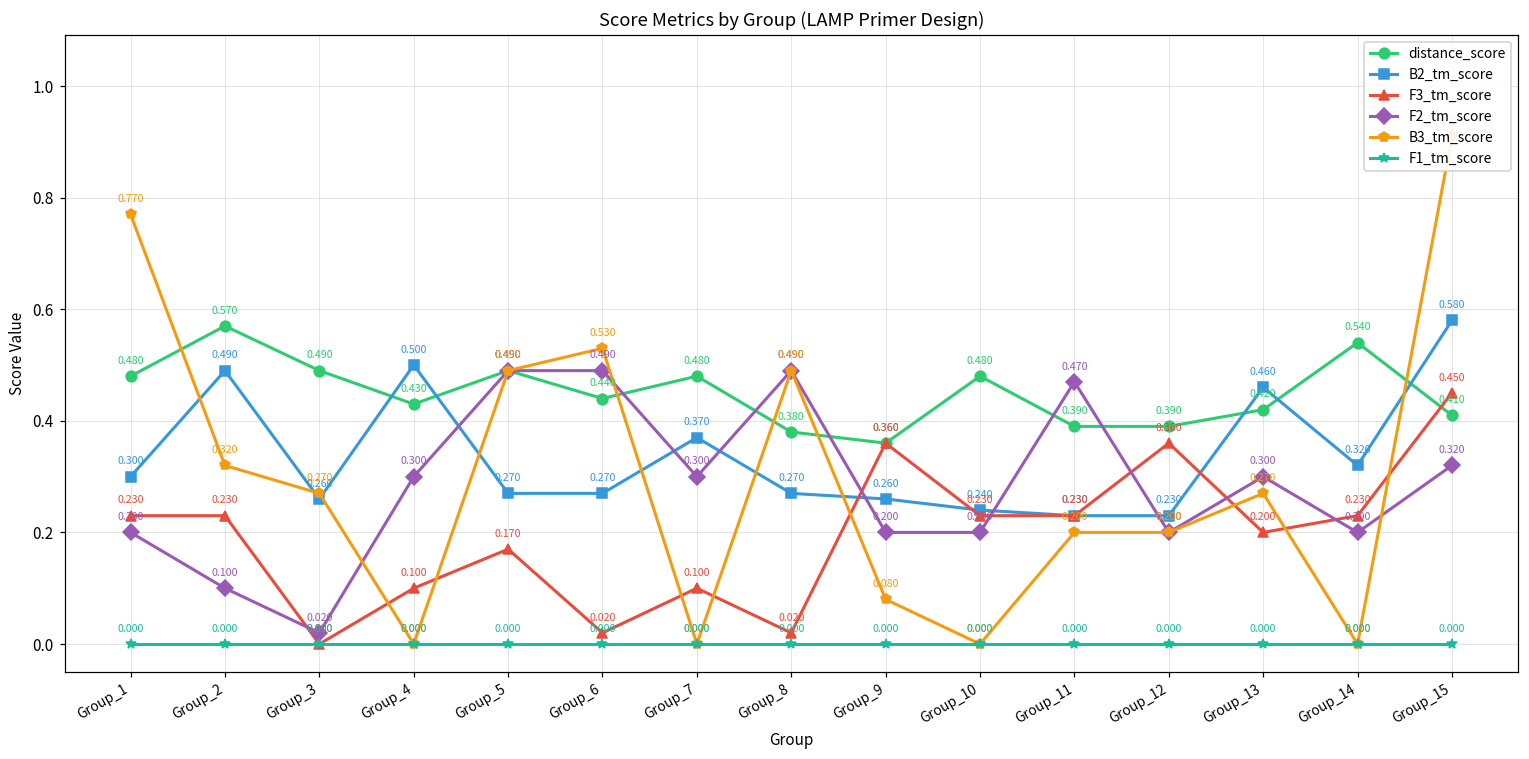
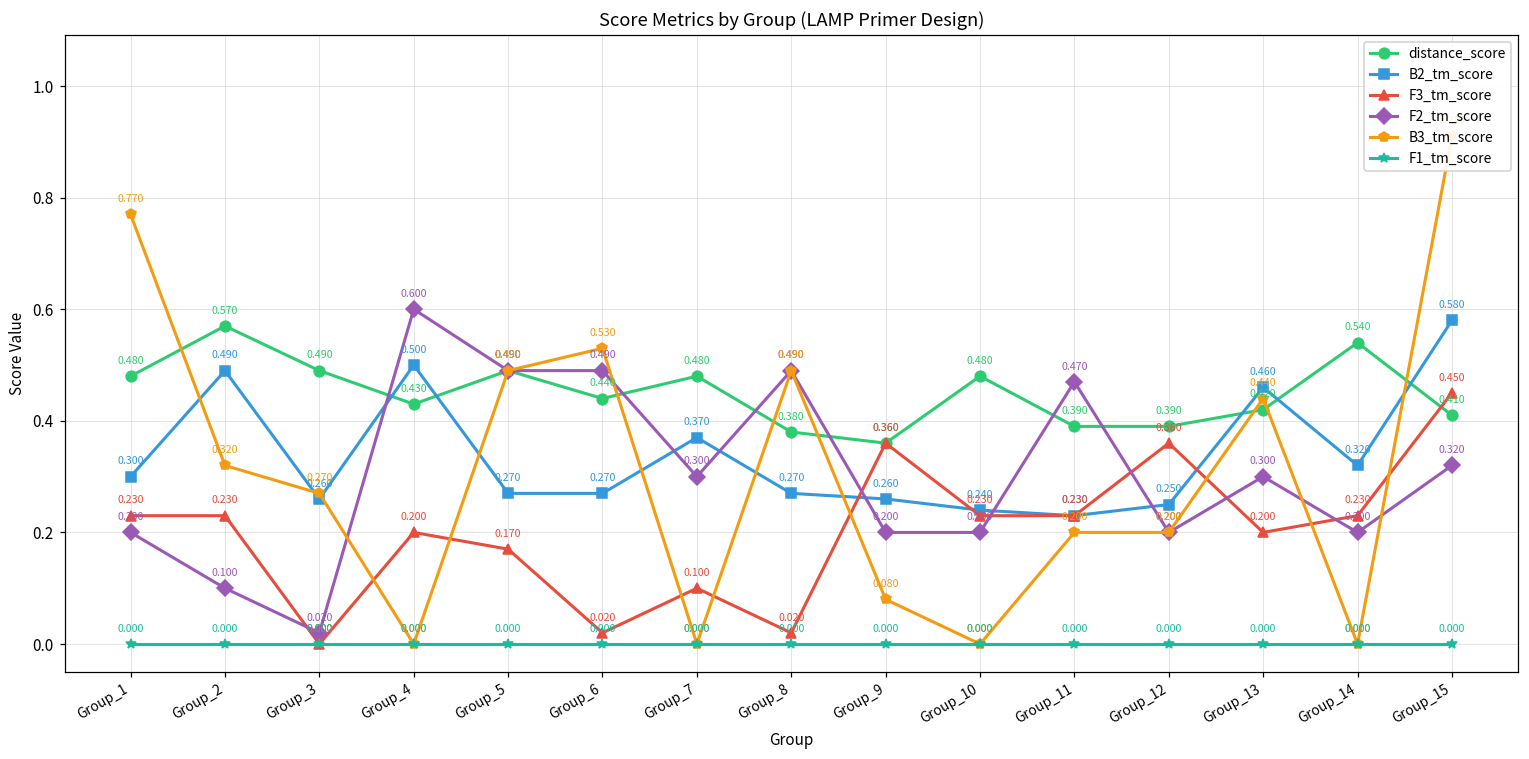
  {
    "B2_tm_score": {
      "Group_1": 0.300,
      "Group_2": 0.490,
      "Group_4": 0.500,
      "Group_5": 0.270,
      "Group_6": 0.270,
      "Group_7": 0.370,
      "Group_8": 0.270,
      "Group_9": 0.260,
-     "Group_12": 0.230,
+     "Group_12": 0.250,
      "Group_13": 0.460,
      "Group_14": 0.320,
      "Group_15": 0.580
    },
    "F3_tm_score": {
      "Group_1": 0.230,
      "Group_2": 0.230,
-     "Group_4": 0.100,
+     "Group_4": 0.200,
      "Group_5": 0.170,
      "Group_6": 0.020,
      "Group_7": 0.100,
      "Group_8": 0.020,
      "Group_13": 0.200,
      "Group_14": 0.230,
      "Group_15": 0.450
    },
    "F2_tm_score": {
      "Group_2": 0.100,
      "Group_3": 0.020,
-     "Group_4": 0.300,
+     "Group_4": 0.600,
      "Group_7": 0.300,
      "Group_9": 0.200,
      "Group_11": 0.470,
      "Group_13": 0.300,
      "Group_15": 0.320
    },
    "B3_tm_score": {
      "Group_1": 0.770,
      "Group_2": 0.320,
      "Group_6": 0.530,
      "Group_9": 0.080,
-     "Group_13": 0.270
+     "Group_13": 0.440
    }
  }
